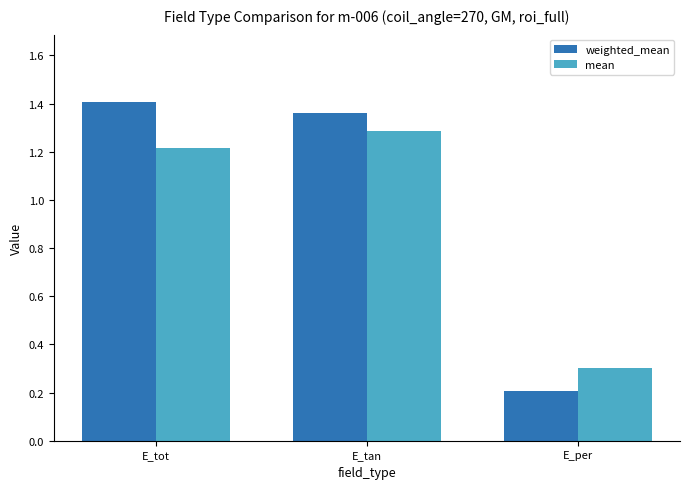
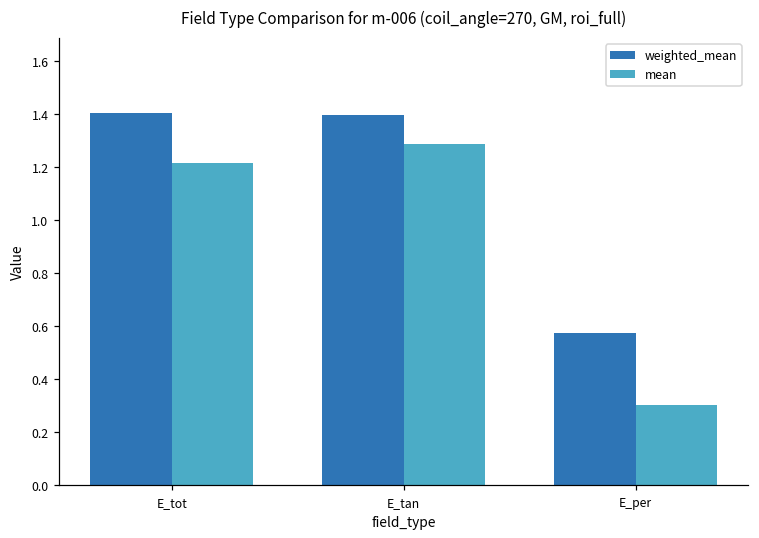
  {
    "weighted_mean": {
      "E_tot": 1.41,
-     "E_tan": 1.36,
-     "E_per": 0.21
+     "E_tan": 1.40,
+     "E_per": 0.57
    },
    "mean": {
      "E_tot": 1.21,
      "E_tan": 1.29,
      "E_per": 0.30
    }
  }
